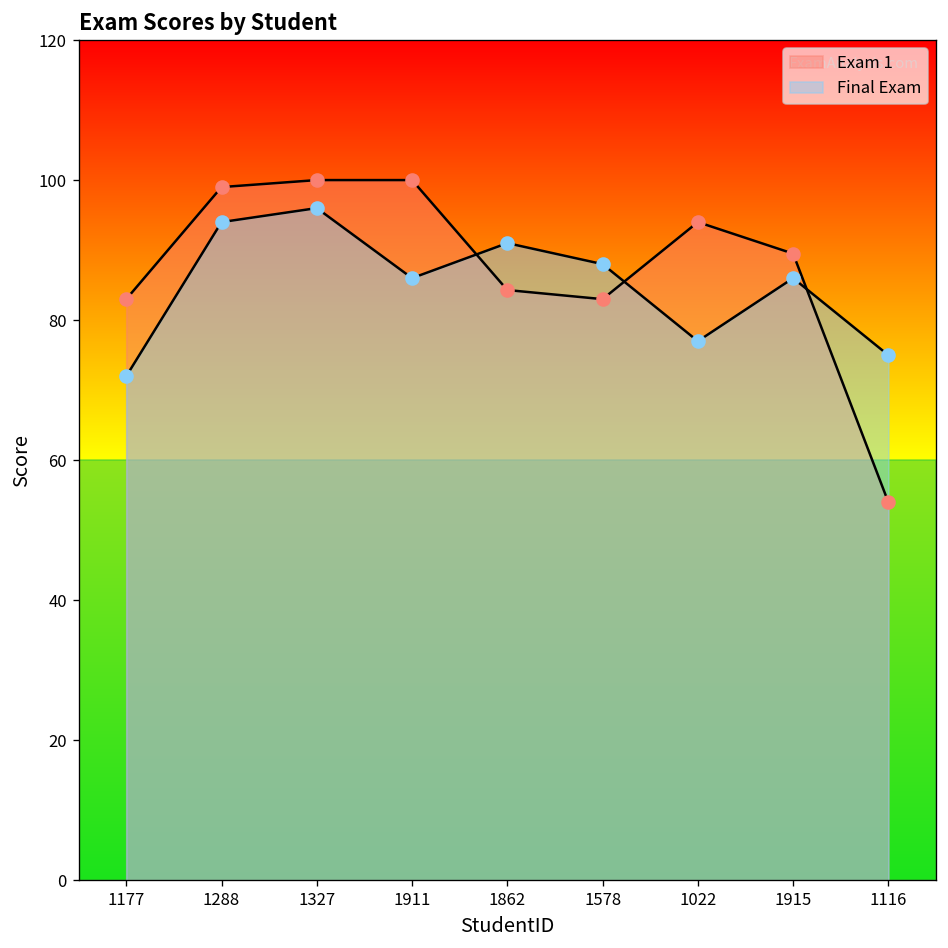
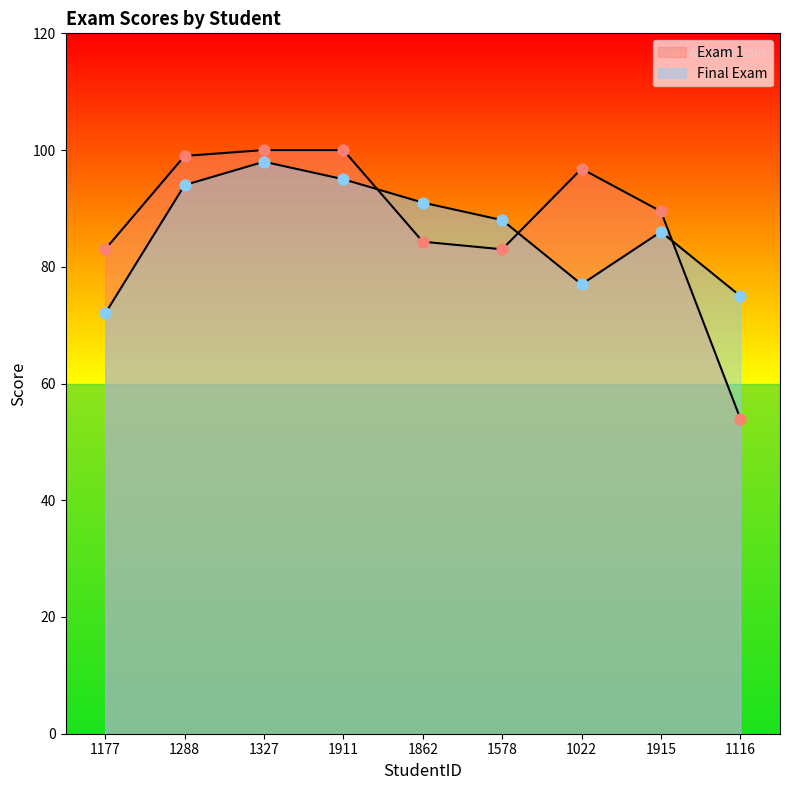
  {
    "Exam 1": {
      "1177": 83,
      "1288": 99,
      "1327": 100,
      "1911": 100,
      "1862": 84,
      "1578": 83,
-     "1022": 94,
+     "1022": 97,
      "1915": 90
    },
    "Final Exam": {
      "1177": 72,
      "1288": 94,
-     "1327": 96,
-     "1911": 86,
+     "1327": 98,
+     "1911": 95,
      "1862": 91,
      "1578": 88,
      "1022": 77,
      "1915": 86,
      "1116": 75
    }
  }
